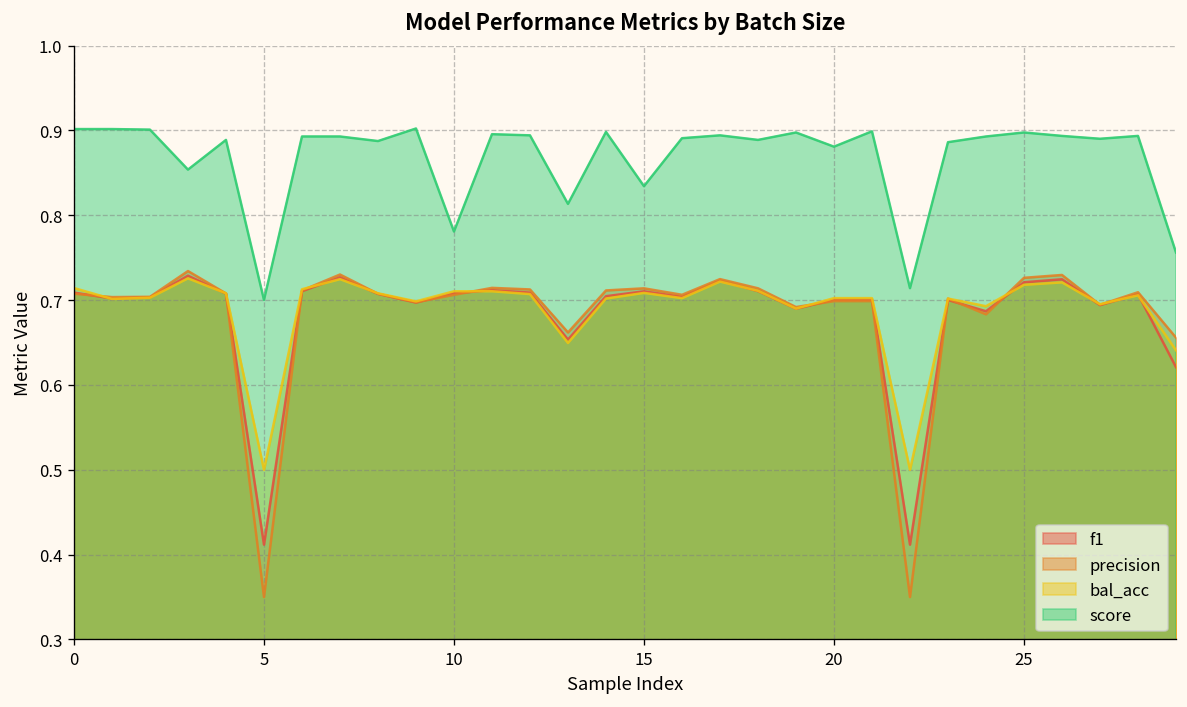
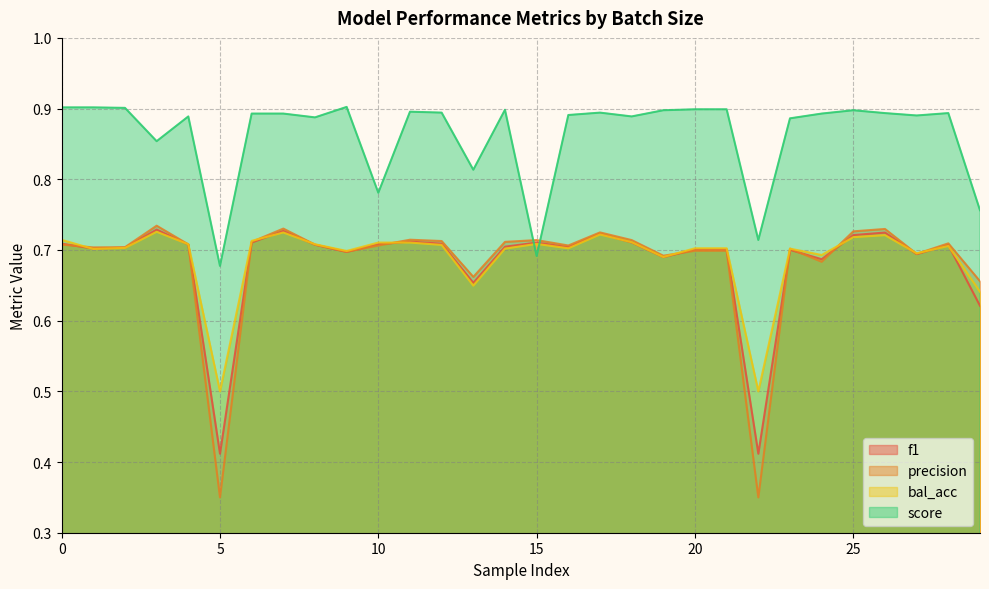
  {
    "score": {
      "0": 0.90,
-     "5": 0.70,
+     "5": 0.68,
      "10": 0.78,
-     "15": 0.83,
-     "20": 0.88,
+     "15": 0.69,
+     "20": 0.90,
      "25": 0.90
    }
  }
